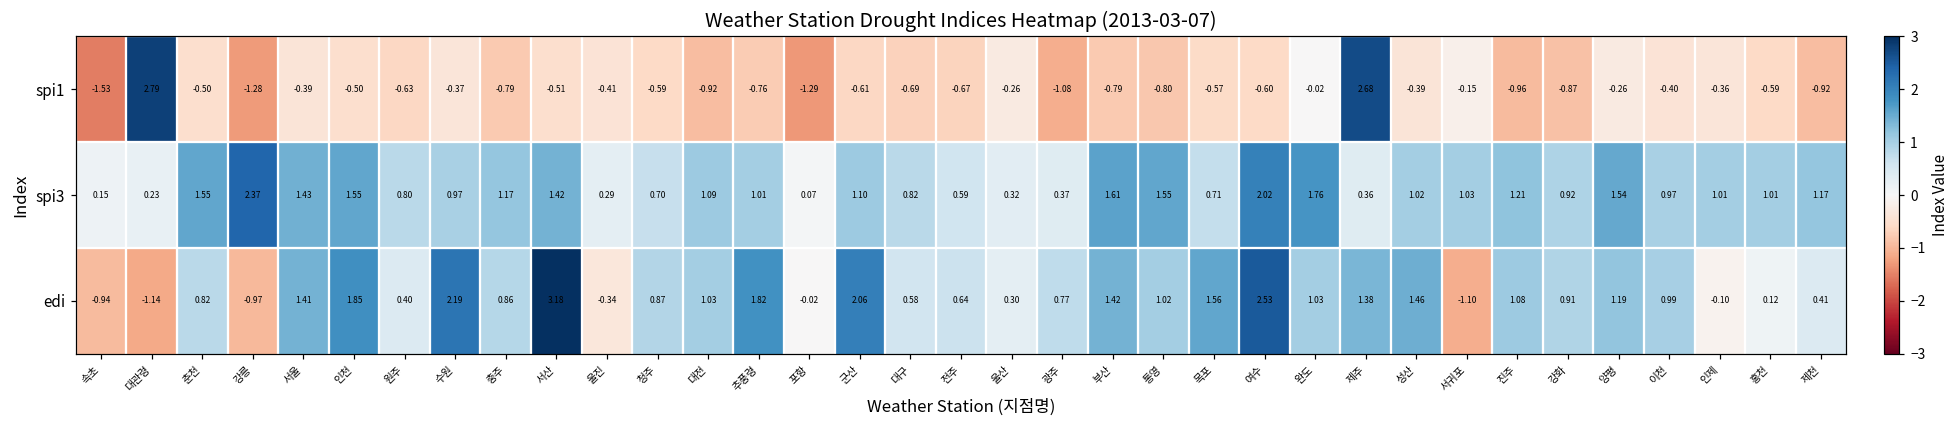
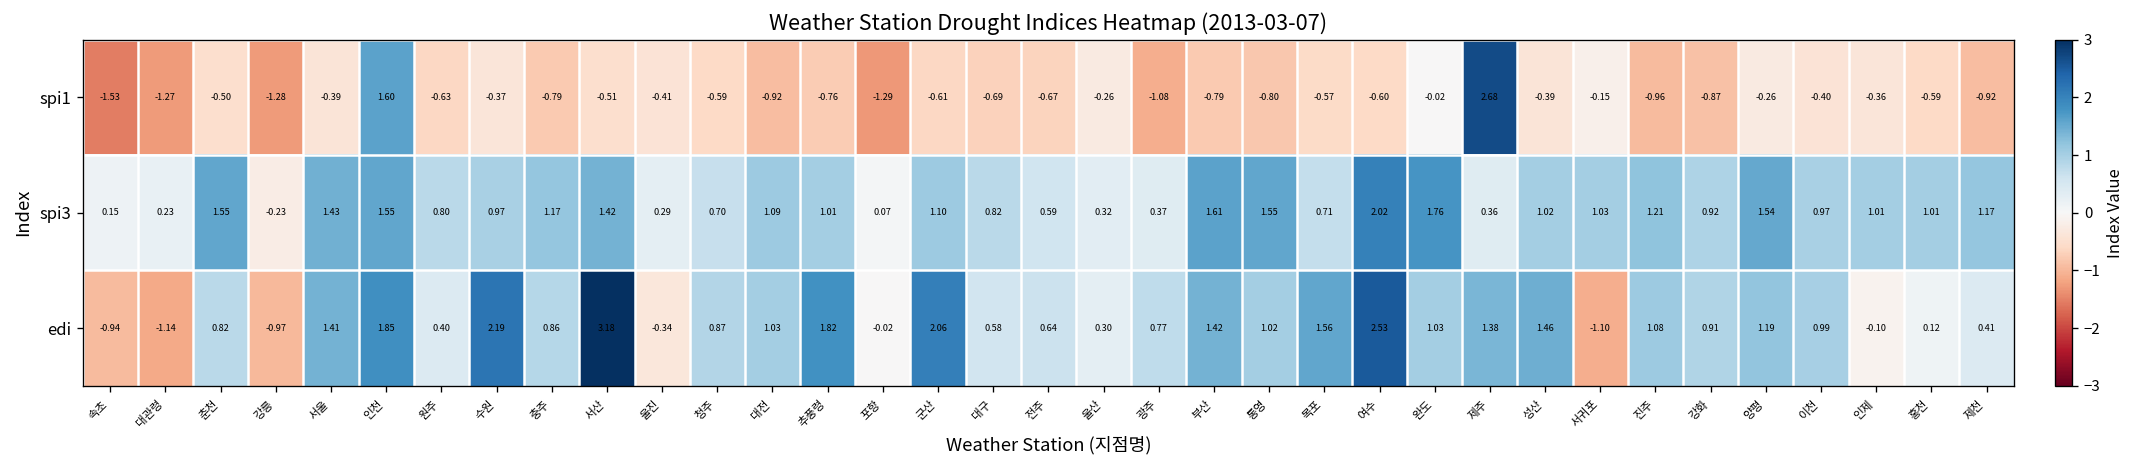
  {
    "spi1": {
      "속초": -1.53,
-     "대관령": 2.79,
+     "대관령": -1.27,
      "춘천": -0.50,
      "강릉": -1.28,
      "서울": -0.39,
-     "인천": -0.50,
+     "인천": 1.60,
      "원주": -0.63,
      "수원": -0.37,
      "충주": -0.79,
      "서산": -0.51,
      "울진": -0.41,
      "청주": -0.59,
      "대전": -0.92,
      "추풍령": -0.76,
      "포항": -1.29,
      "군산": -0.61,
      "대구": -0.69,
      "전주": -0.67,
      "울산": -0.26,
      "광주": -1.08,
      "부산": -0.79,
      "통영": -0.80,
      "목포": -0.57,
      "여수": -0.60,
      "완도": -0.02,
      "제주": 2.68,
      "성산": -0.39,
      "서귀포": -0.15,
      "진주": -0.96,
      "강화": -0.87,
      "양평": -0.26,
      "이천": -0.40,
      "인제": -0.36,
      "홍천": -0.59,
      "제천": -0.92
    },
    "spi3": {
      "속초": 0.15,
      "대관령": 0.23,
      "춘천": 1.55,
-     "강릉": 2.37,
+     "강릉": -0.23,
      "서울": 1.43,
      "인천": 1.55,
      "원주": 0.80,
      "수원": 0.97,
      "충주": 1.17,
      "서산": 1.42,
      "울진": 0.29,
      "청주": 0.70,
      "대전": 1.09,
      "추풍령": 1.01,
      "포항": 0.07,
      "군산": 1.10,
      "대구": 0.82,
      "전주": 0.59,
      "울산": 0.32,
      "광주": 0.37,
      "부산": 1.61,
      "통영": 1.55,
      "목포": 0.71,
      "여수": 2.02,
      "완도": 1.76,
      "제주": 0.36,
      "성산": 1.02,
      "서귀포": 1.03,
      "진주": 1.21,
      "강화": 0.92,
      "양평": 1.54,
      "이천": 0.97,
      "인제": 1.01,
      "홍천": 1.01,
      "제천": 1.17
    },
    "edi": {
      "속초": -0.94,
      "대관령": -1.14,
      "춘천": 0.82,
      "강릉": -0.97,
      "서울": 1.41,
      "인천": 1.85,
      "원주": 0.40,
      "수원": 2.19,
      "충주": 0.86,
      "서산": 3.18,
      "울진": -0.34,
      "청주": 0.87,
      "대전": 1.03,
      "추풍령": 1.82,
      "포항": -0.02,
      "군산": 2.06,
      "대구": 0.58,
      "전주": 0.64,
      "울산": 0.30,
      "광주": 0.77,
      "부산": 1.42,
      "통영": 1.02,
      "목포": 1.56,
      "여수": 2.53,
      "완도": 1.03,
      "제주": 1.38,
      "성산": 1.46,
      "서귀포": -1.10,
      "진주": 1.08,
      "강화": 0.91,
      "양평": 1.19,
      "이천": 0.99,
      "인제": -0.10,
      "홍천": 0.12,
      "제천": 0.41
    }
  }
